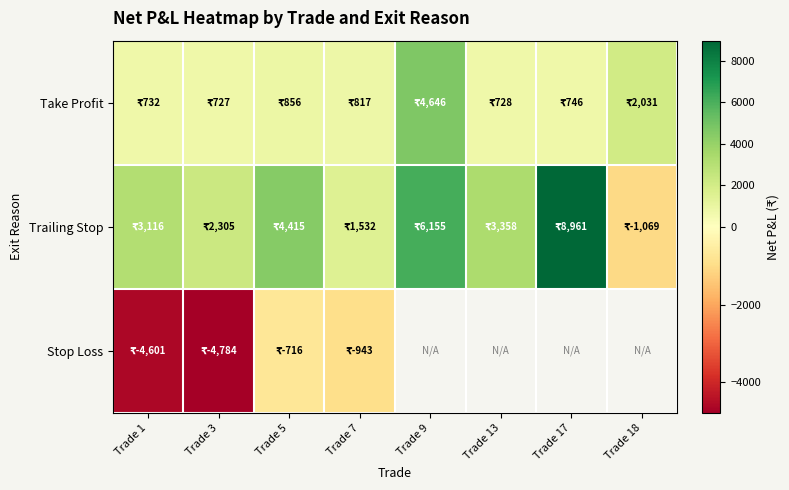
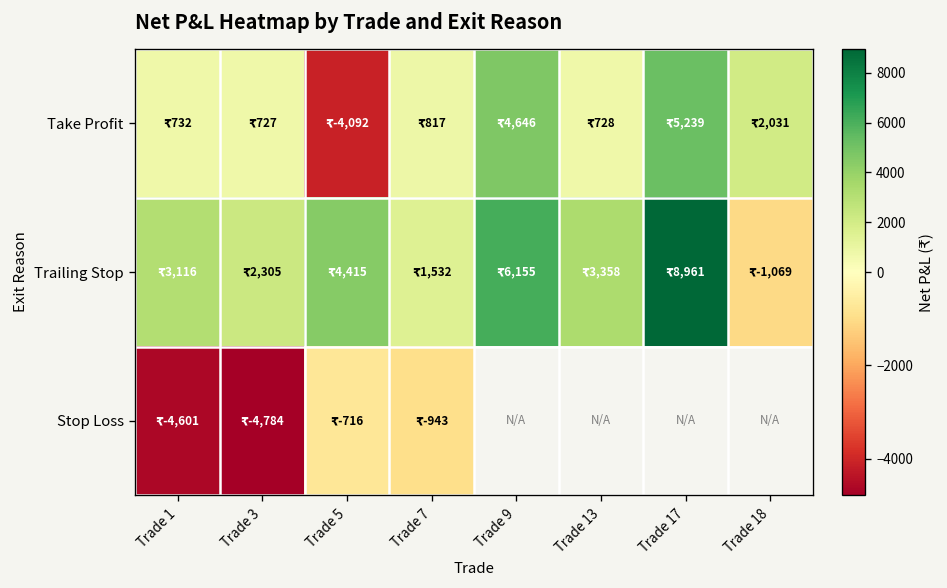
  {
    "Take Profit": {
      "Trade 1": "732",
      "Trade 3": "727",
-     "Trade 5": "856",
+     "Trade 5": "-4,092",
      "Trade 7": "817",
      "Trade 9": "4,646",
      "Trade 13": "728",
-     "Trade 17": "746",
+     "Trade 17": "5,239",
      "Trade 18": "2,031"
    },
    "Trailing Stop": {
      "Trade 1": "3,116",
      "Trade 3": "2,305",
      "Trade 5": "4,415",
      "Trade 7": "1,532",
      "Trade 9": "6,155",
      "Trade 13": "3,358",
      "Trade 17": "8,961",
      "Trade 18": "-1,069"
    },
    "Stop Loss": {
      "Trade 1": "-4,601",
      "Trade 3": "-4,784",
      "Trade 5": "-716",
      "Trade 7": "-943"
    }
  }
